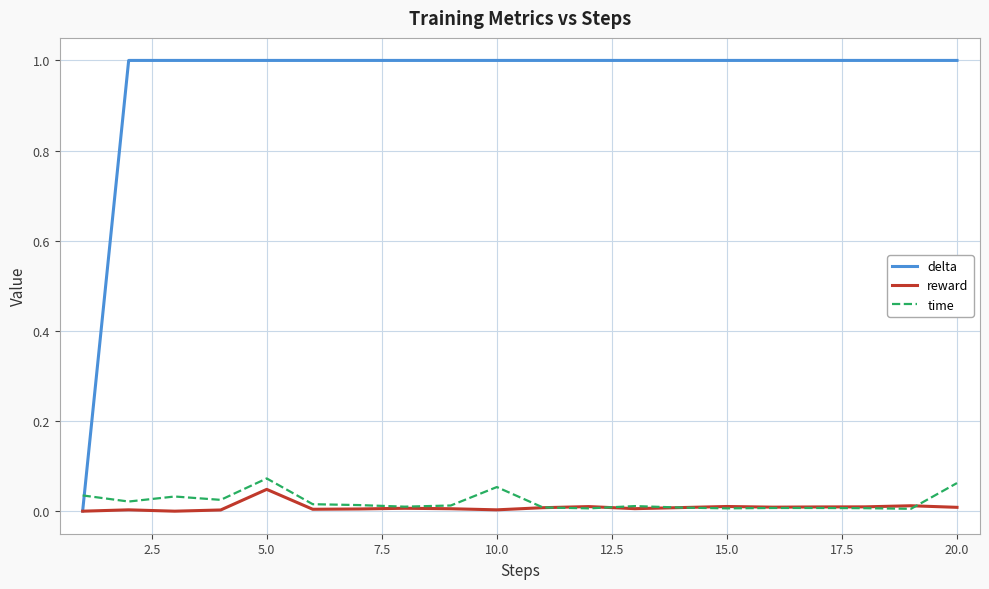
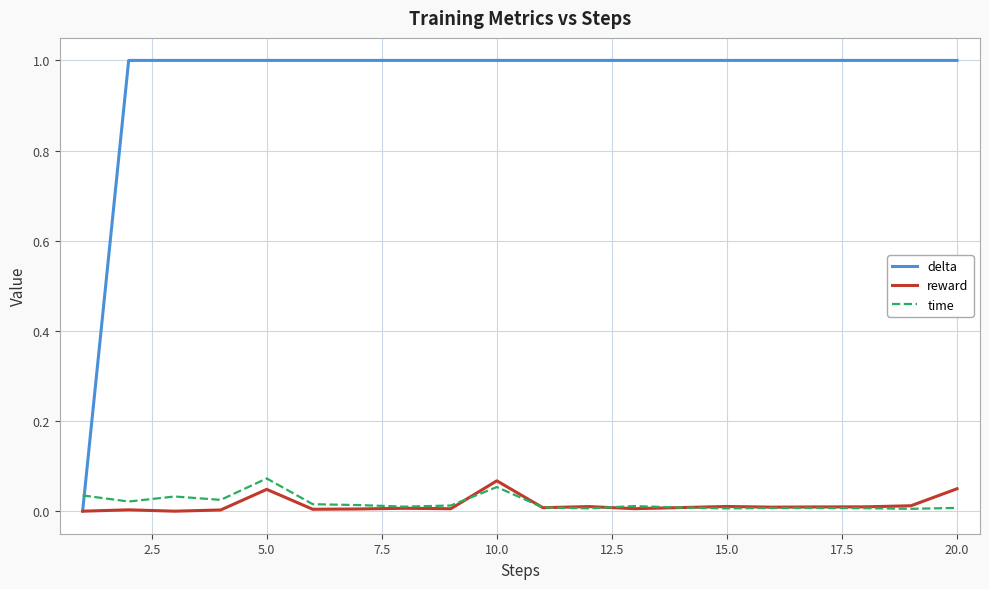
  {
    "delta": {
      "5.0": 1.00,
      "10.0": 1.00,
      "15.0": 1.00,
      "20.0": 1.00
    },
    "reward": {
      "5.0": 0.05,
-     "10.0": 0.00,
-     "20.0": 0.01
+     "10.0": 0.07,
+     "20.0": 0.05
    },
    "time": {
      "5.0": 0.07,
      "10.0": 0.05,
-     "20.0": 0.06
+     "20.0": 0.01
    }
  }
